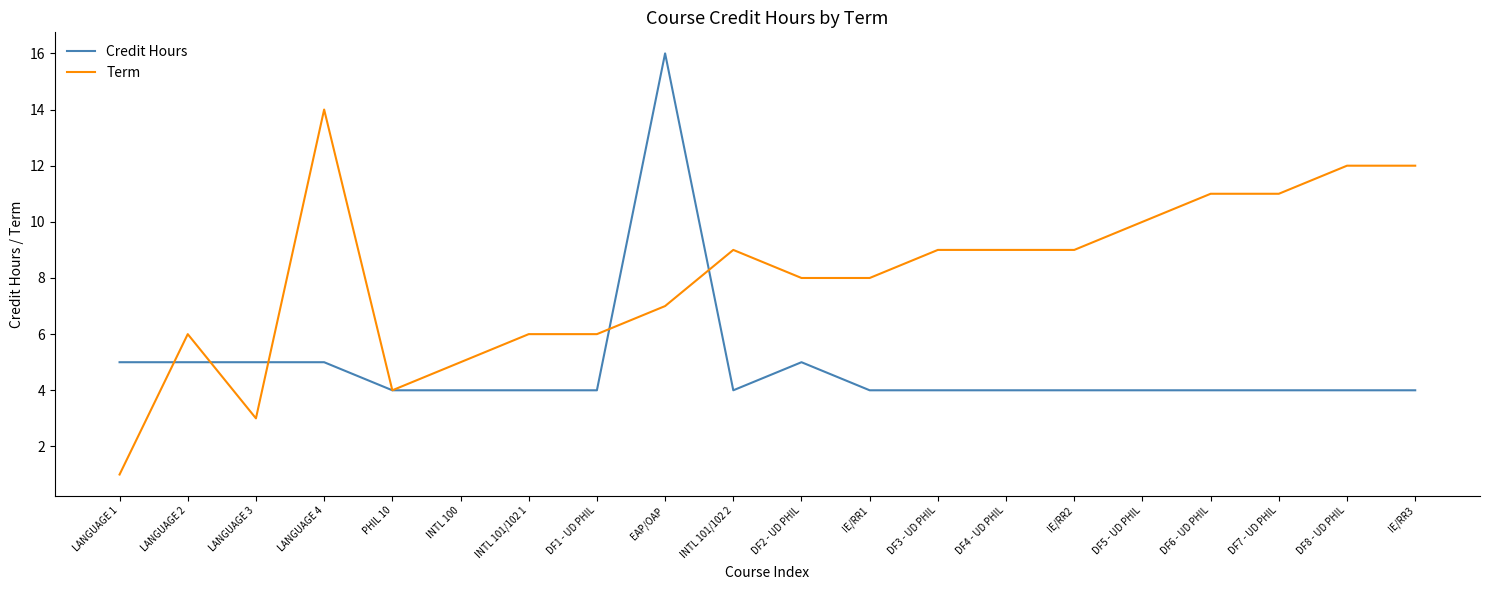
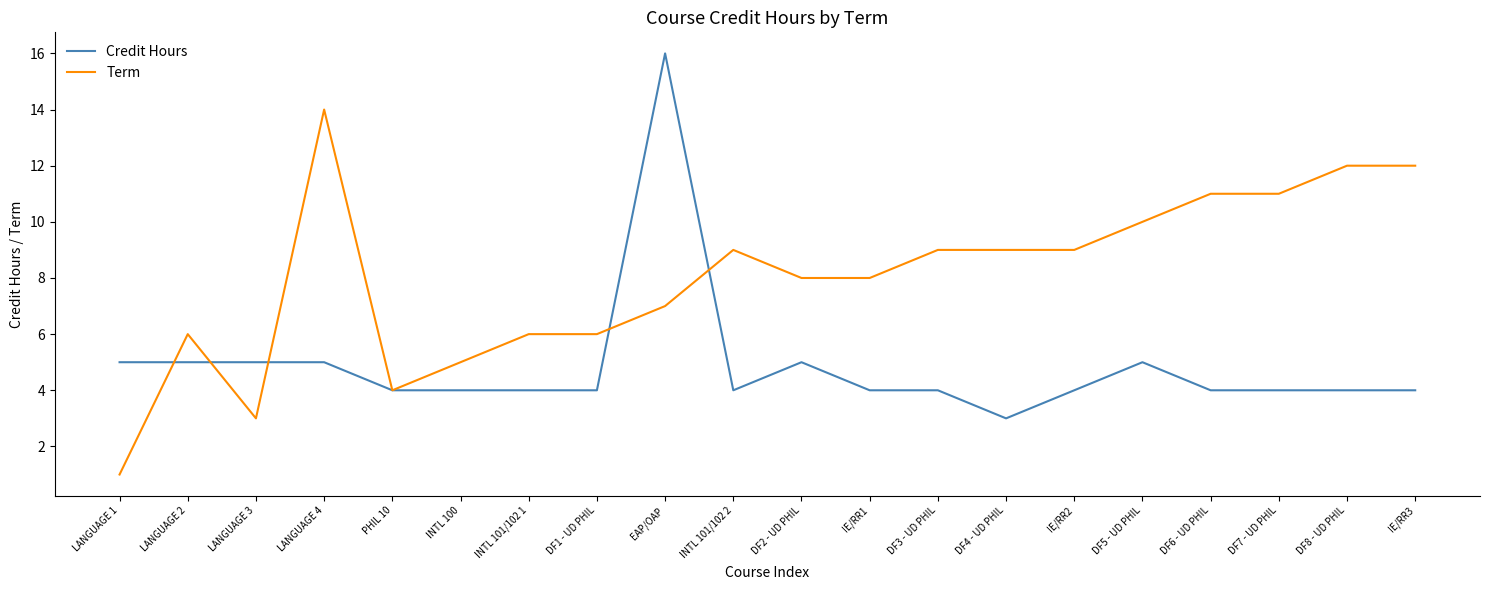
  {
    "Credit Hours": {
      "LANGUAGE 1": 5,
      "LANGUAGE 2": 5,
      "LANGUAGE 3": 5,
      "LANGUAGE 4": 5,
      "INTL 100": 4,
      "INTL 101/102 1": 4,
      "DF1 - UD PHIL": 4,
      "EAP/OAP": 16,
      "INTL 101/102 2": 4,
      "DF2 - UD PHIL": 5,
      "IE/RR1": 4,
      "DF3 - UD PHIL": 4,
-     "DF4 - UD PHIL": 4,
+     "DF4 - UD PHIL": 3,
      "IE/RR2": 4,
-     "DF5 - UD PHIL": 4,
+     "DF5 - UD PHIL": 5,
      "DF6 - UD PHIL": 4,
      "DF7 - UD PHIL": 4,
      "DF8 - UD PHIL": 4,
      "IE/RR3": 4
    },
    "Term": {
      "LANGUAGE 1": 1,
      "LANGUAGE 2": 6,
      "LANGUAGE 3": 3,
      "LANGUAGE 4": 14,
      "INTL 100": 5,
      "INTL 101/102 1": 6,
      "DF1 - UD PHIL": 6,
      "EAP/OAP": 7,
      "INTL 101/102 2": 9,
      "DF2 - UD PHIL": 8,
      "IE/RR1": 8,
      "DF3 - UD PHIL": 9,
      "DF4 - UD PHIL": 9,
      "IE/RR2": 9,
      "DF5 - UD PHIL": 10,
      "DF6 - UD PHIL": 11,
      "DF7 - UD PHIL": 11,
      "DF8 - UD PHIL": 12,
      "IE/RR3": 12
    }
  }
